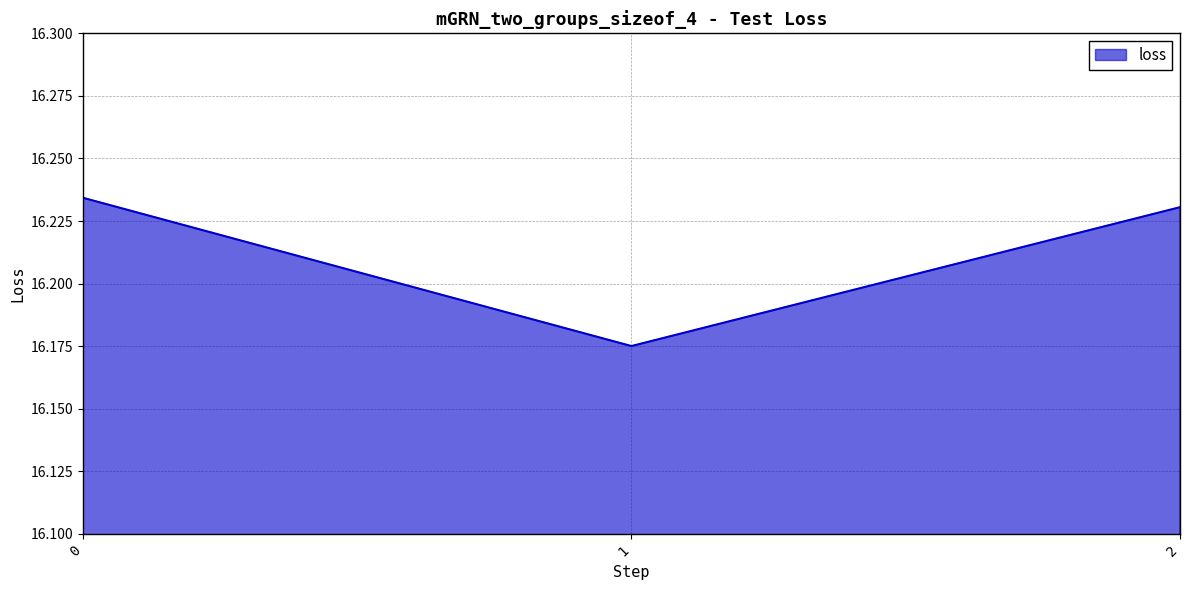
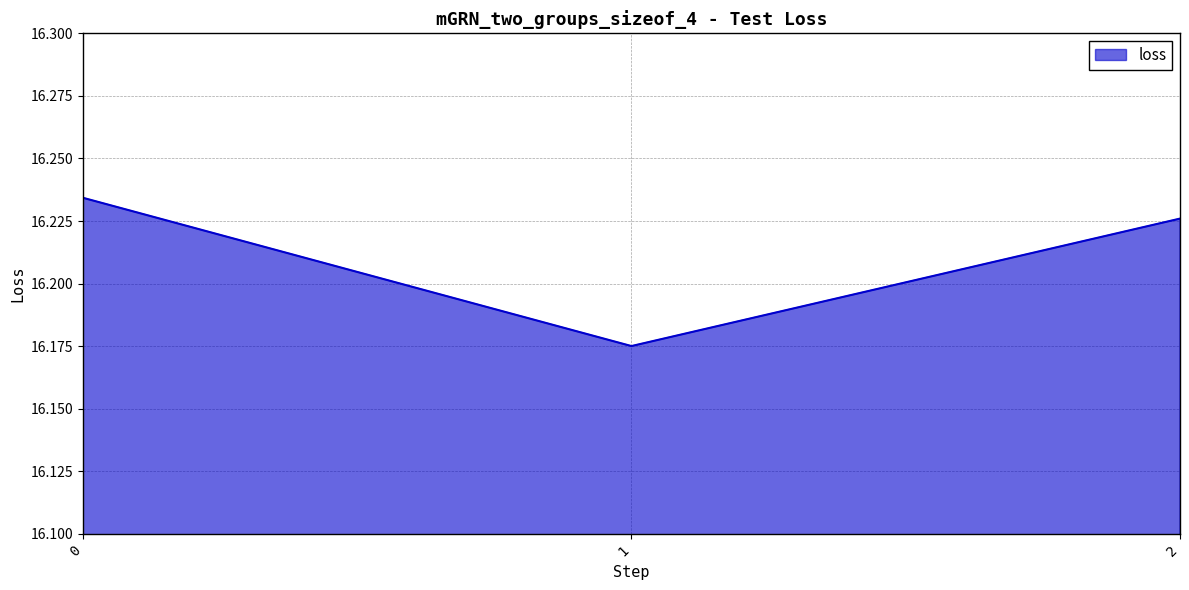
  {
    "0": 16.234,
    "1": 16.175,
-   "2": 16.231
+   "2": 16.226
  }
